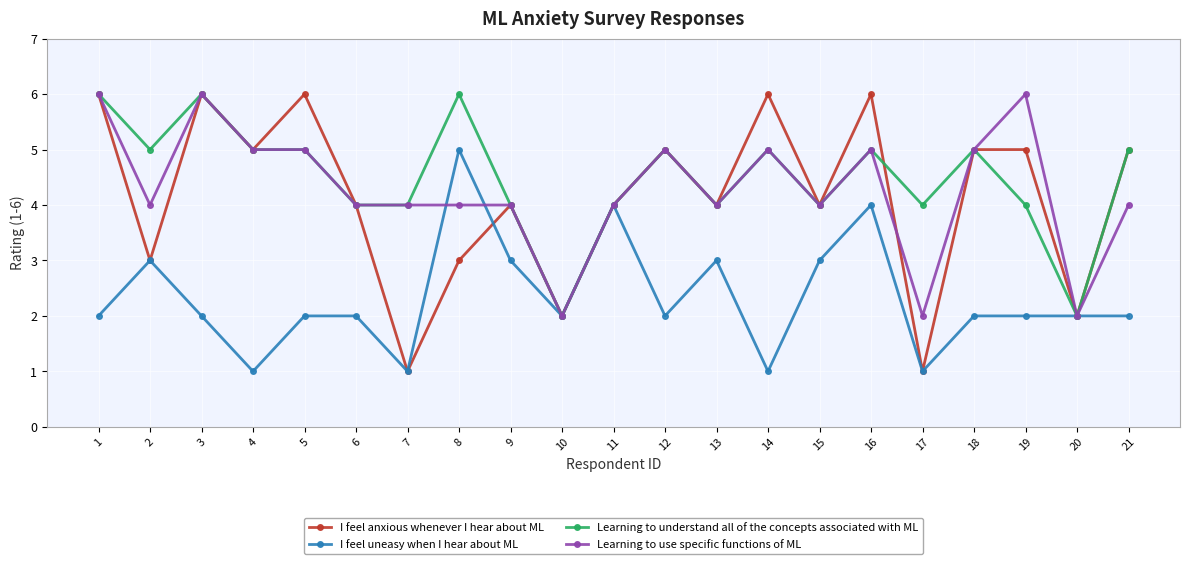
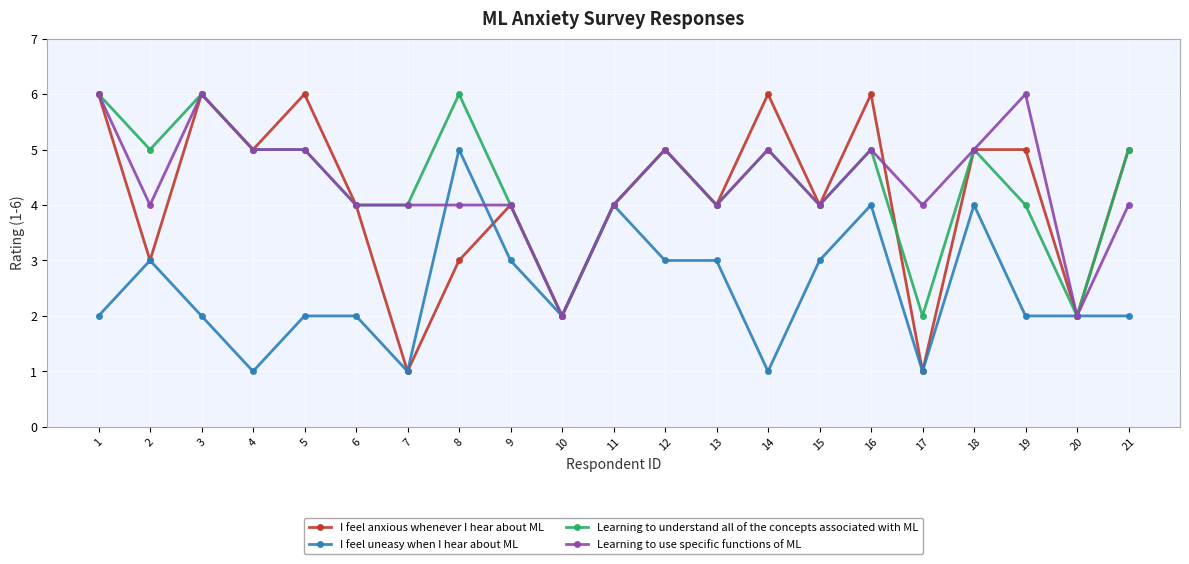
  {
    "I feel anxious whenever I hear about ML": {
      "5": 6,
      "8": 3,
      "14": 6,
      "16": 6,
      "19": 5
    },
    "I feel uneasy when I hear about ML": {
      "1": 2,
      "3": 2,
      "4": 1,
      "5": 2,
      "6": 2,
      "8": 5,
      "9": 3,
-     "12": 2,
+     "12": 3,
      "13": 3,
      "14": 1,
      "15": 3,
      "16": 4,
-     "18": 2,
+     "18": 4,
      "19": 2,
      "21": 2
    },
    "Learning to understand all of the concepts associated with ML": {
      "2": 5,
      "8": 6,
-     "17": 4,
+     "17": 2,
      "19": 4
    },
    "Learning to use specific functions of ML": {
      "2": 4,
      "8": 4,
-     "17": 2,
+     "17": 4,
      "19": 6,
      "21": 4
    }
  }
